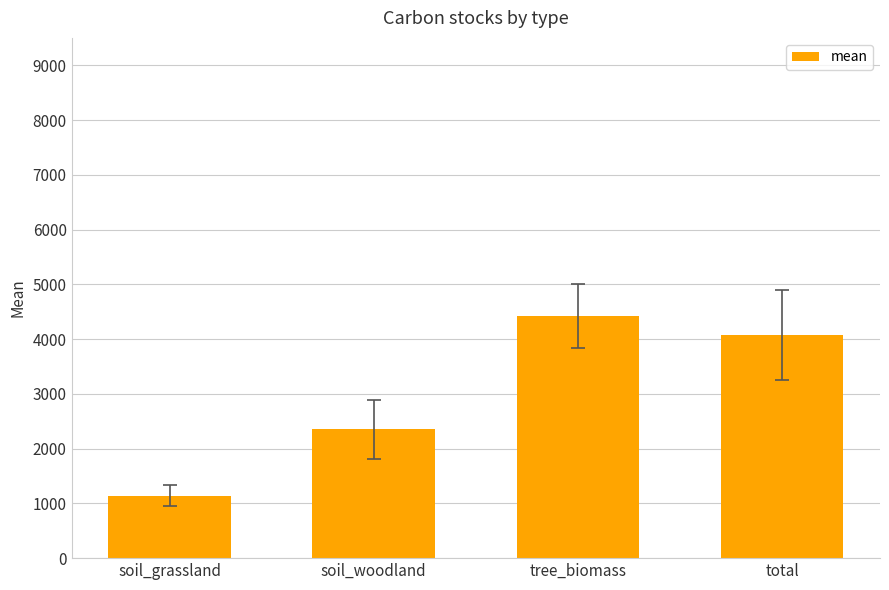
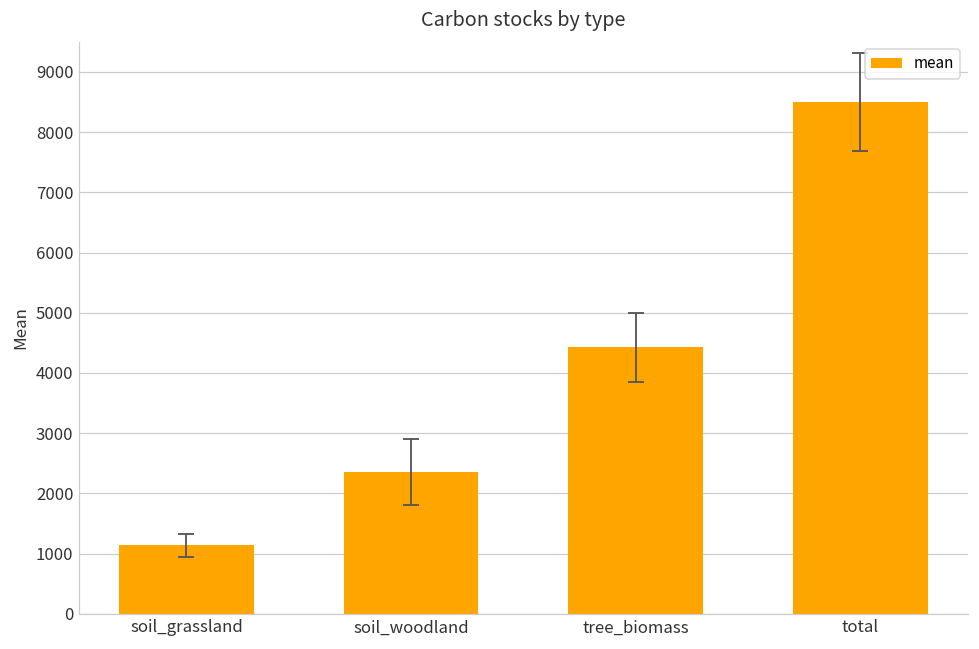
  {
    "mean": {
      "soil_grassland": 1100,
      "soil_woodland": 2400,
      "tree_biomass": 4400,
-     "total": 4100
+     "total": 8500
    }
  }
